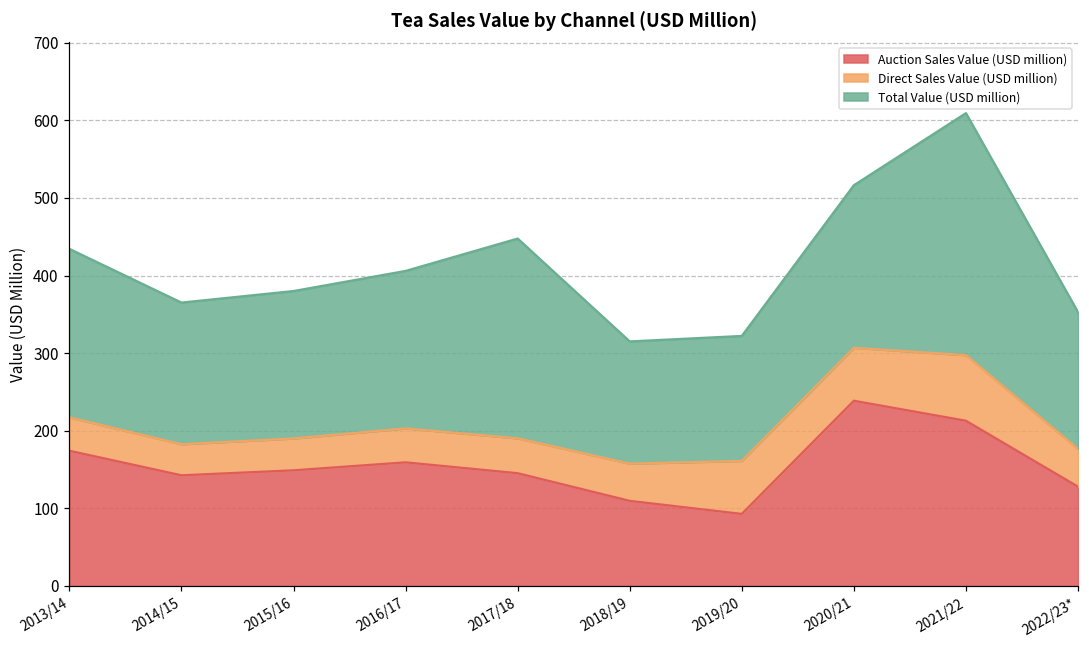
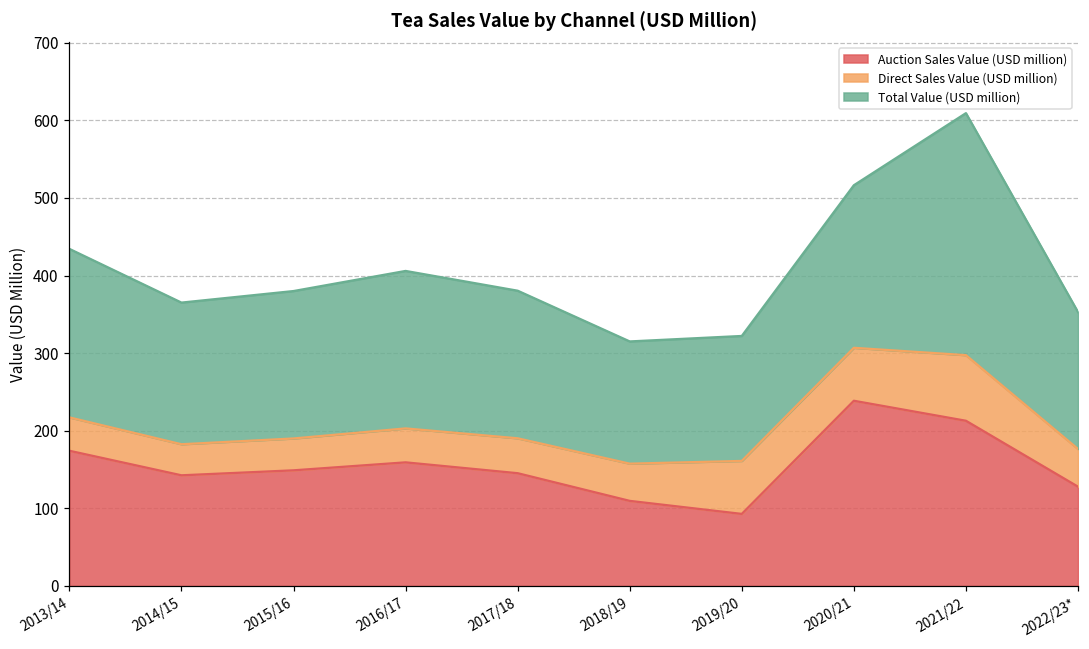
  {
    "Auction Sales Value (USD million)": {
      "2013/14": 170,
      "2014/15": 140,
      "2015/16": 150,
      "2016/17": 160,
      "2017/18": 150,
      "2018/19": 110,
      "2019/20": 90,
      "2020/21": 240,
      "2021/22": 210,
      "2022/23*": 130
    },
    "Direct Sales Value (USD million)": {
      "2013/14": 40,
      "2014/15": 40,
      "2015/16": 40,
      "2016/17": 40,
      "2017/18": 40,
      "2018/19": 50,
      "2019/20": 70,
      "2020/21": 70,
      "2021/22": 80,
      "2022/23*": 50
    },
    "Total Value (USD million)": {
      "2013/14": 220,
      "2014/15": 180,
      "2015/16": 190,
      "2016/17": 200,
-     "2017/18": 260,
+     "2017/18": 190,
      "2018/19": 160,
      "2019/20": 160,
      "2020/21": 210,
      "2021/22": 310,
      "2022/23*": 180
    }
  }
